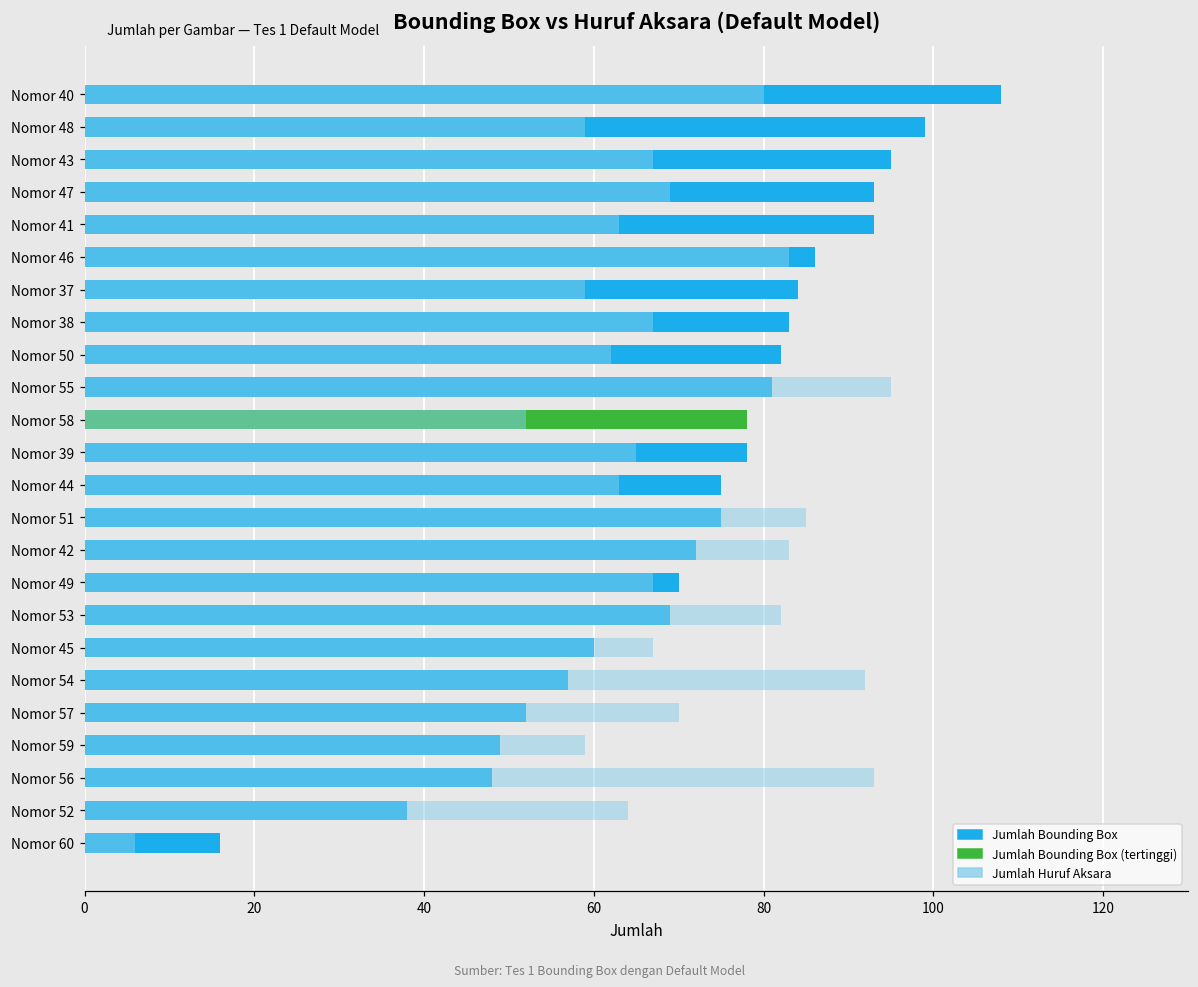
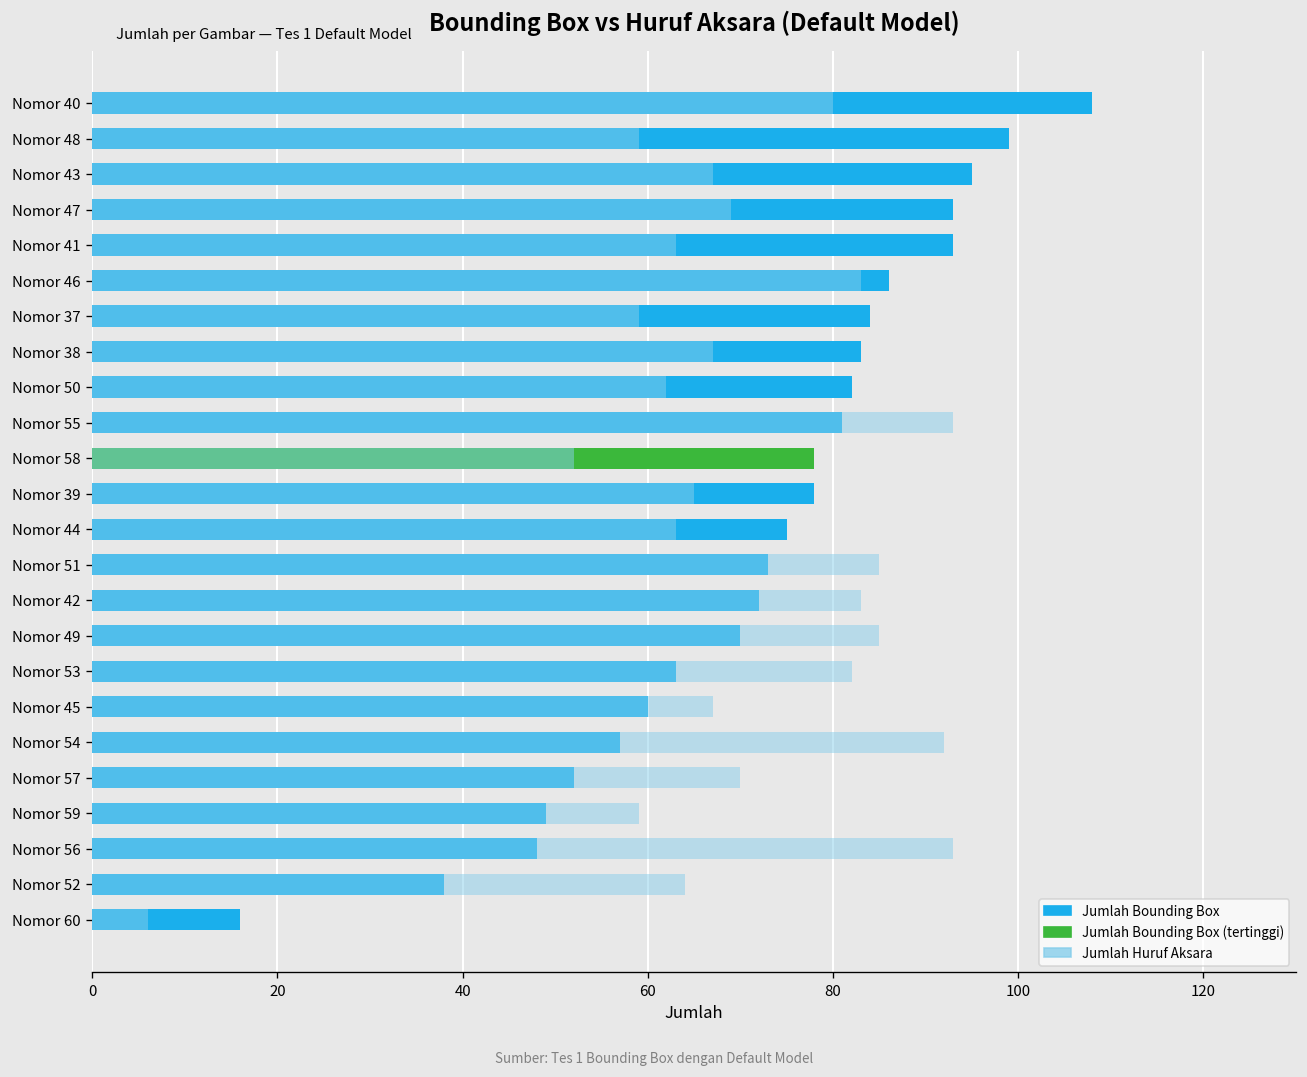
  {
    "Jumlah Bounding Box": {
      "Nomor 40": 108,
      "Nomor 48": 99,
      "Nomor 43": 95,
      "Nomor 47": 93,
      "Nomor 41": 93,
      "Nomor 46": 86,
      "Nomor 37": 84,
      "Nomor 38": 83,
      "Nomor 50": 82,
      "Nomor 58": 78,
      "Nomor 39": 78,
      "Nomor 44": 75,
-     "Nomor 51": 75,
-     "Nomor 53": 69,
+     "Nomor 51": 73,
+     "Nomor 53": 63,
      "Nomor 60": 16
    },
    "Jumlah Huruf Aksara": {
-     "Nomor 55": 95,
+     "Nomor 55": 93,
      "Nomor 51": 85,
      "Nomor 42": 83,
-     "Nomor 49": 67,
+     "Nomor 49": 85,
      "Nomor 53": 82,
      "Nomor 45": 67,
      "Nomor 54": 92,
      "Nomor 57": 70,
      "Nomor 59": 59,
      "Nomor 56": 93,
      "Nomor 52": 64
    }
  }
